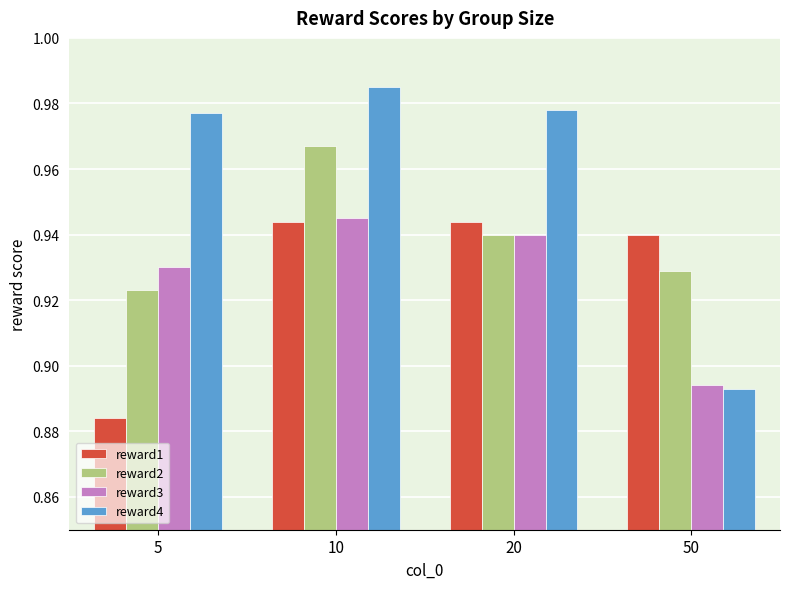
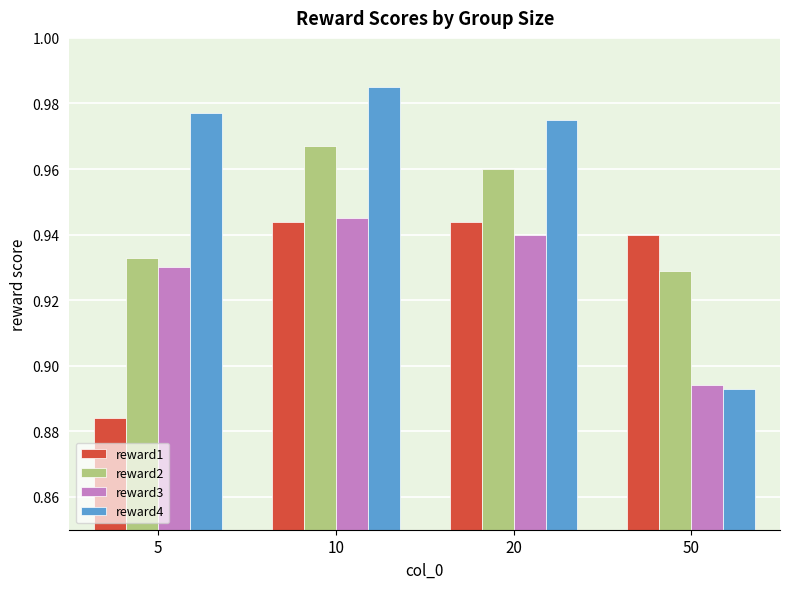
  {
    "reward1": {
      "5": 0.884,
      "10": 0.944,
      "20": 0.944,
      "50": 0.940
    },
    "reward2": {
-     "5": 0.923,
+     "5": 0.933,
      "10": 0.967,
-     "20": 0.94,
+     "20": 0.96,
      "50": 0.929
    },
    "reward3": {
      "5": 0.930,
      "10": 0.945,
      "20": 0.940,
      "50": 0.894
    },
    "reward4": {
      "5": 0.977,
      "10": 0.985,
-     "20": 0.978,
+     "20": 0.975,
      "50": 0.893
    }
  }
